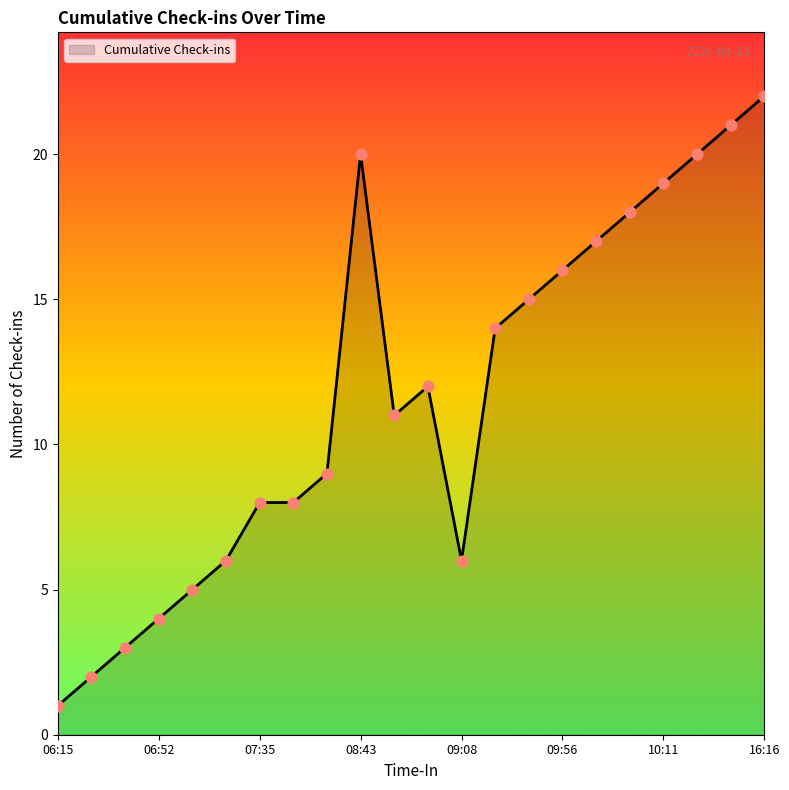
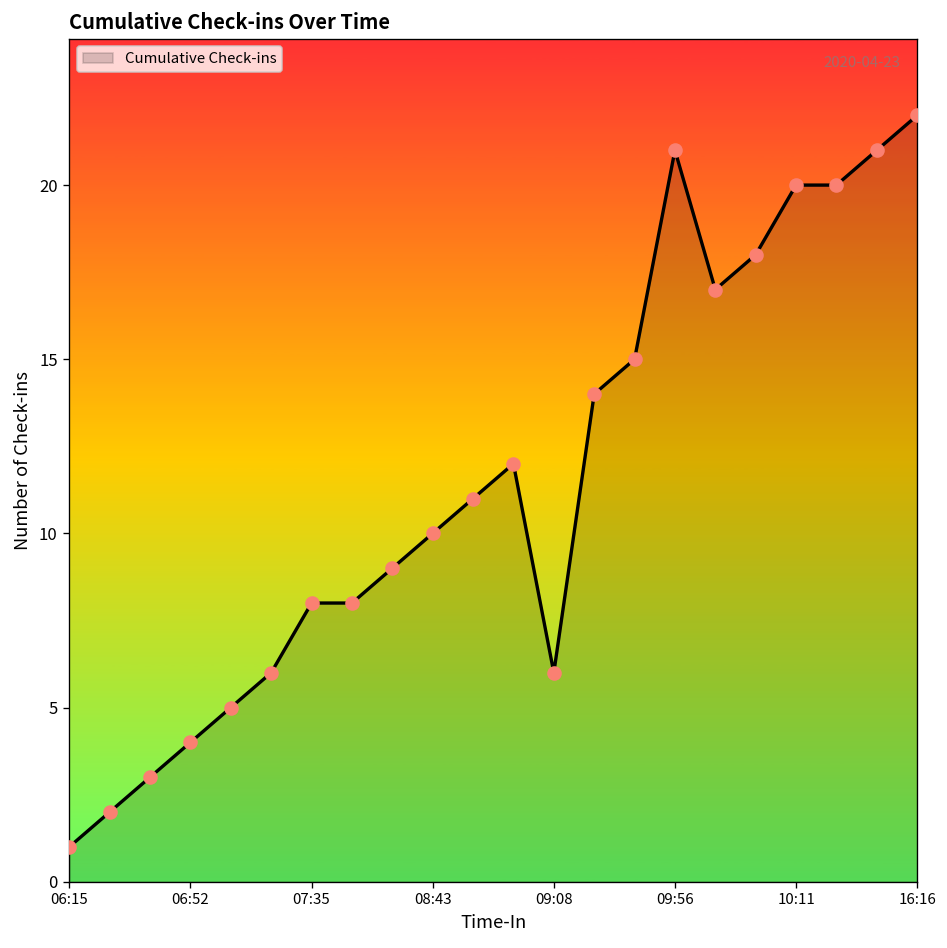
  {
    "06:15": 1,
    "06:52": 4,
    "07:35": 8,
-   "08:43": 20,
+   "08:43": 10,
    "09:08": 6,
-   "09:56": 16,
-   "10:11": 19,
+   "09:56": 21,
+   "10:11": 20,
    "16:16": 22
  }
